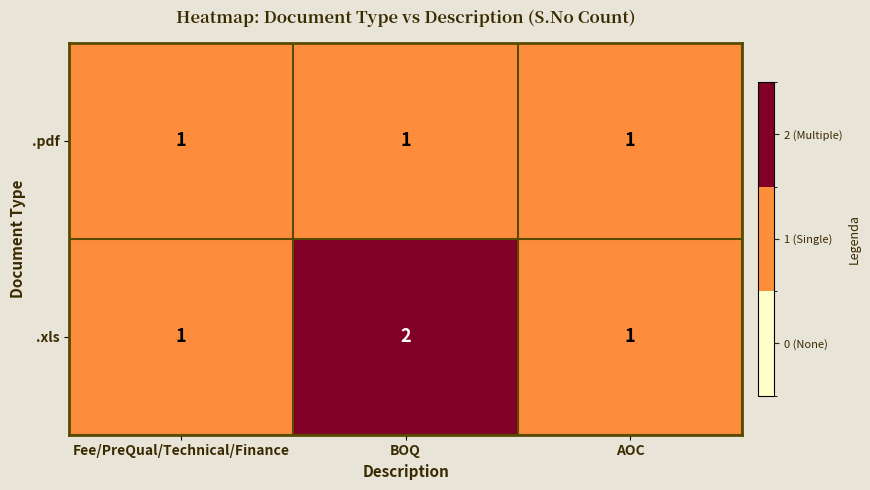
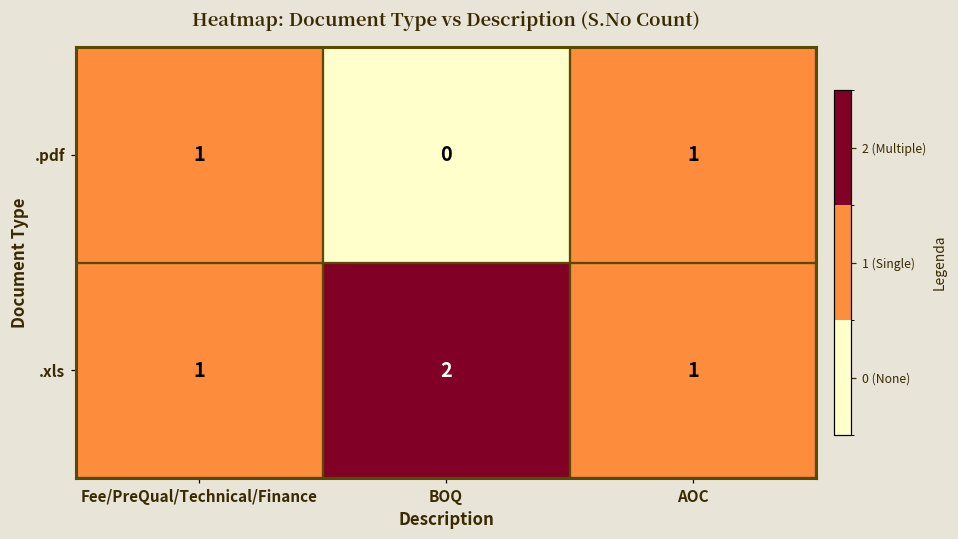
  {
    ".pdf": {
      "Fee/PreQual/Technical/Finance": 1,
-     "BOQ": 1,
+     "BOQ": 0,
      "AOC": 1
    },
    ".xls": {
      "Fee/PreQual/Technical/Finance": 1,
      "BOQ": 2,
      "AOC": 1
    }
  }
